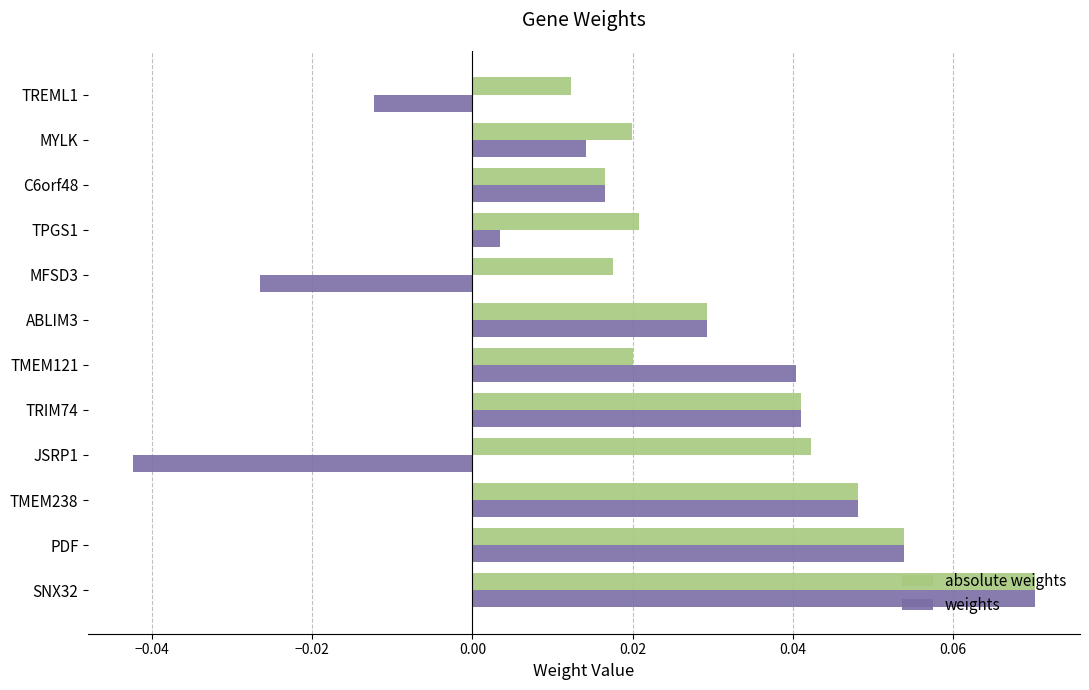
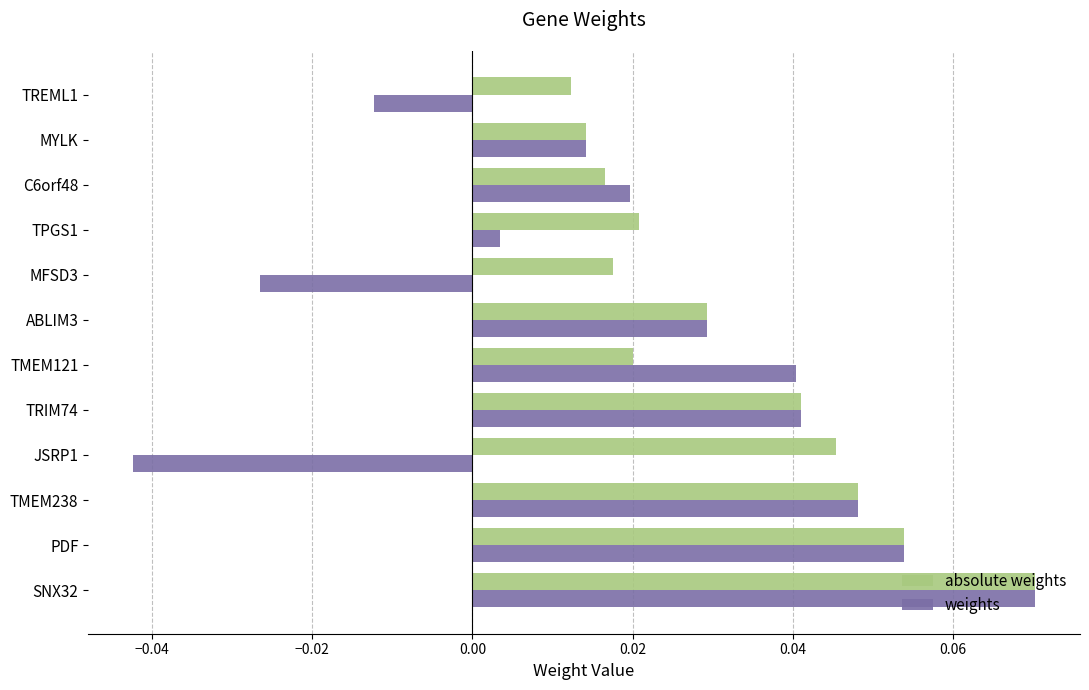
  {
    "absolute weights": {
      "TREML1": 0.012,
-     "MYLK": 0.020,
+     "MYLK": 0.014,
      "C6orf48": 0.016,
      "TPGS1": 0.021,
      "MFSD3": 0.018,
      "ABLIM3": 0.029,
      "TMEM121": 0.020,
      "TRIM74": 0.041,
-     "JSRP1": 0.042,
+     "JSRP1": 0.045,
      "TMEM238": 0.048,
      "PDF": 0.054,
      "SNX32": 0.070
    },
    "weights": {
      "TREML1": -0.012,
      "MYLK": 0.014,
-     "C6orf48": 0.016,
+     "C6orf48": 0.020,
      "TPGS1": 0.003,
      "MFSD3": -0.027,
      "ABLIM3": 0.029,
      "TMEM121": 0.040,
      "TRIM74": 0.041,
      "JSRP1": -0.042,
      "TMEM238": 0.048,
      "PDF": 0.054,
      "SNX32": 0.070
    }
  }
